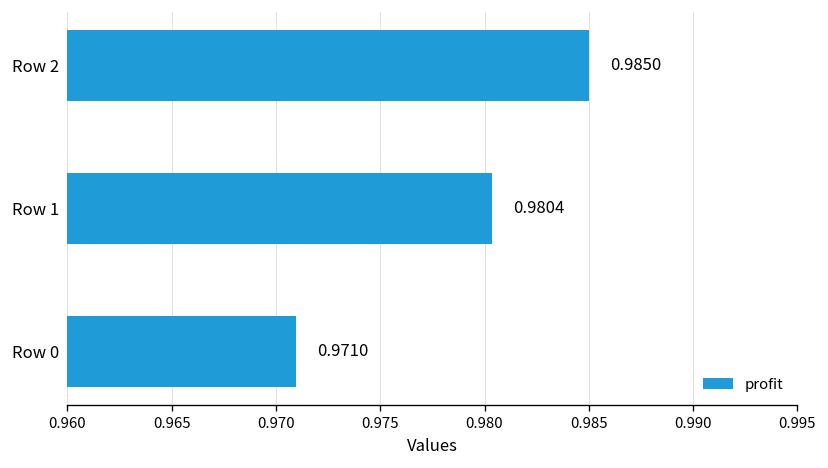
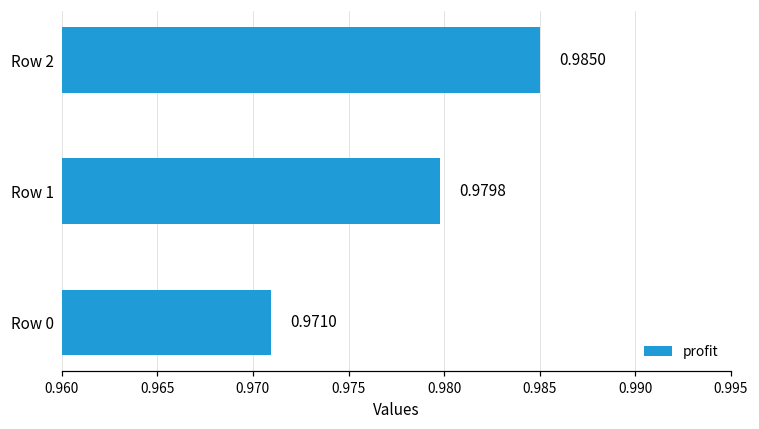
  {
    "Row 2": 0.9850,
-   "Row 1": 0.9804,
+   "Row 1": 0.9798,
    "Row 0": 0.9710
  }
